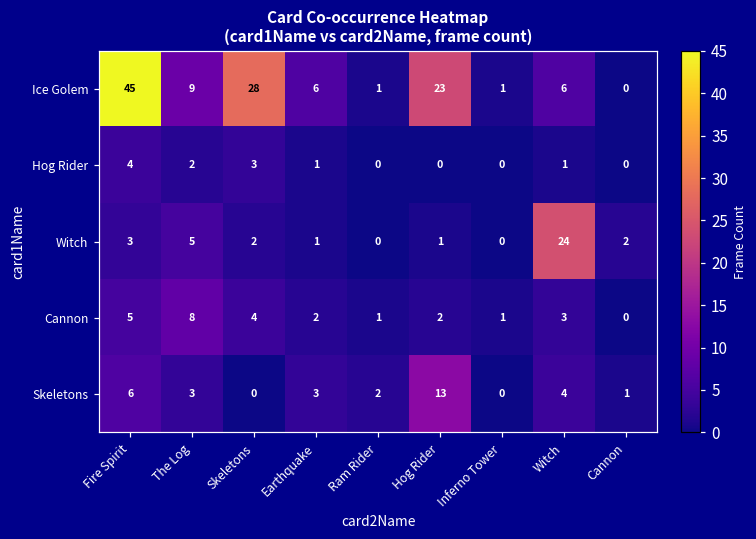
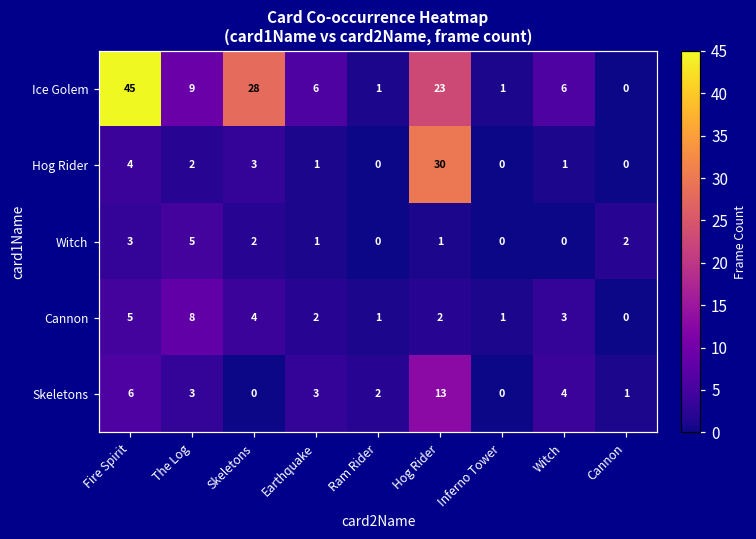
  {
    "Ice Golem": {
      "Fire Spirit": 45,
      "The Log": 9,
      "Skeletons": 28,
      "Earthquake": 6,
      "Ram Rider": 1,
      "Hog Rider": 23,
      "Inferno Tower": 1,
      "Witch": 6,
      "Cannon": 0
    },
    "Hog Rider": {
      "Fire Spirit": 4,
      "The Log": 2,
      "Skeletons": 3,
      "Earthquake": 1,
      "Ram Rider": 0,
-     "Hog Rider": 0,
+     "Hog Rider": 30,
      "Inferno Tower": 0,
      "Witch": 1,
      "Cannon": 0
    },
    "Witch": {
      "Fire Spirit": 3,
      "The Log": 5,
      "Skeletons": 2,
      "Earthquake": 1,
      "Ram Rider": 0,
      "Hog Rider": 1,
      "Inferno Tower": 0,
-     "Witch": 24,
+     "Witch": 0,
      "Cannon": 2
    },
    "Cannon": {
      "Fire Spirit": 5,
      "The Log": 8,
      "Skeletons": 4,
      "Earthquake": 2,
      "Ram Rider": 1,
      "Hog Rider": 2,
      "Inferno Tower": 1,
      "Witch": 3,
      "Cannon": 0
    },
    "Skeletons": {
      "Fire Spirit": 6,
      "The Log": 3,
      "Skeletons": 0,
      "Earthquake": 3,
      "Ram Rider": 2,
      "Hog Rider": 13,
      "Inferno Tower": 0,
      "Witch": 4,
      "Cannon": 1
    }
  }
